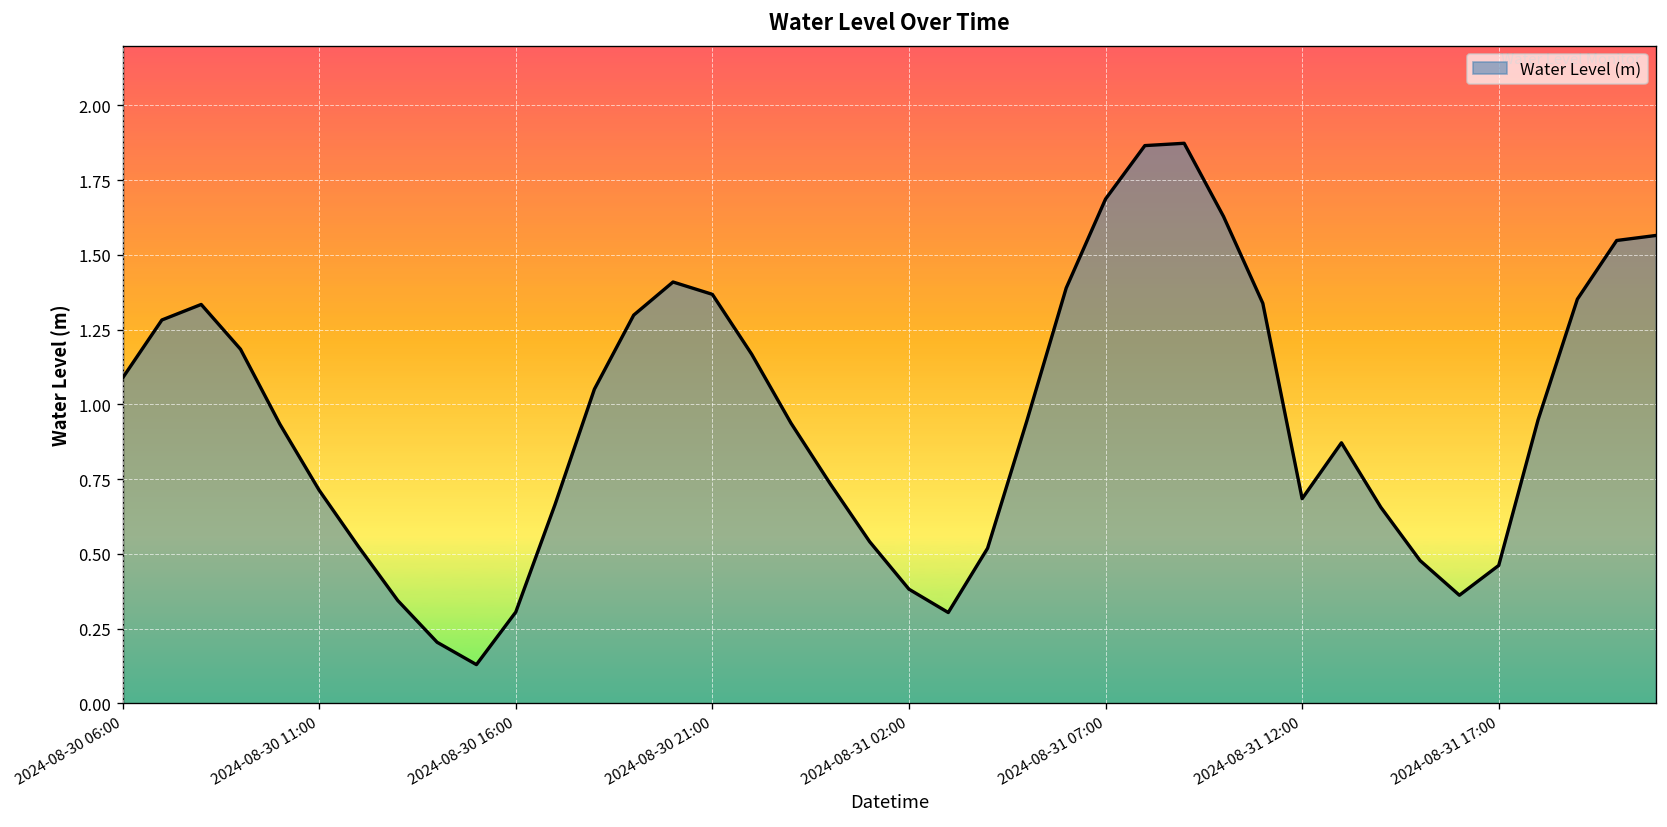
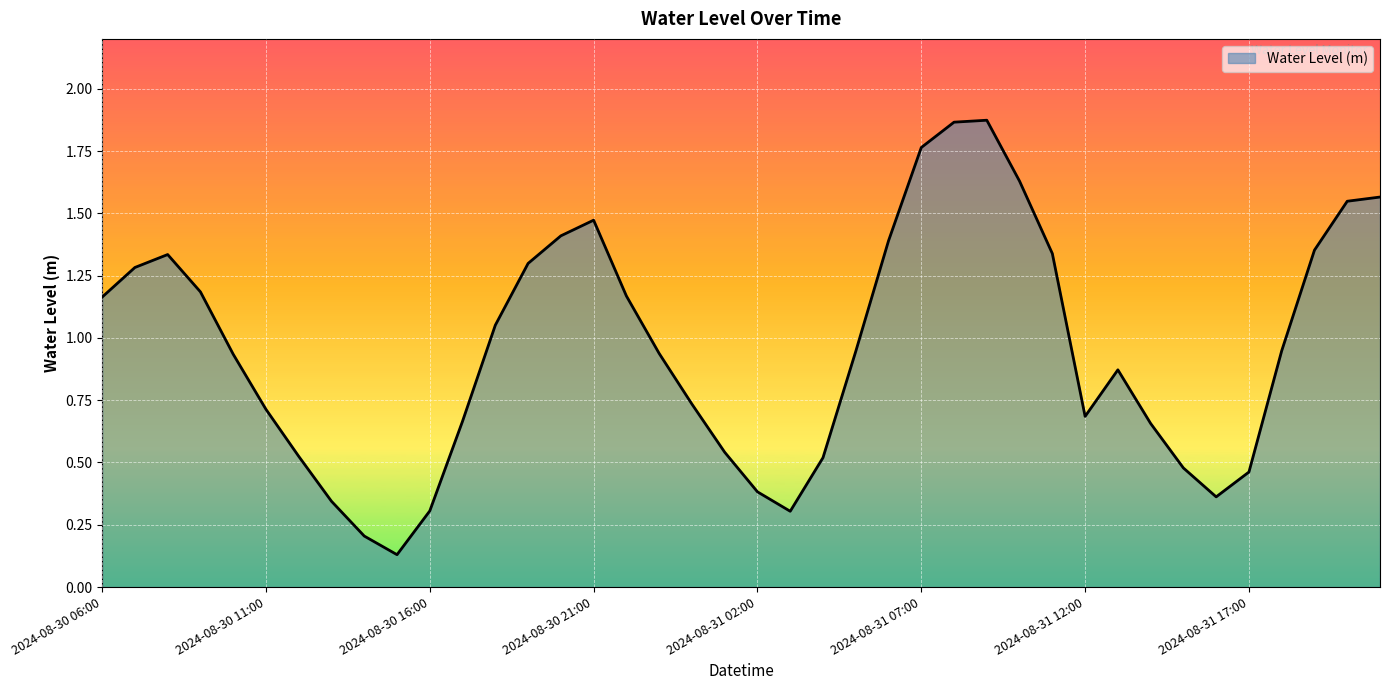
  {
-   "2024-08-30 06:00": 1.09,
+   "2024-08-30 06:00": 1.16,
    "2024-08-30 11:00": 0.71,
    "2024-08-30 16:00": 0.31,
-   "2024-08-30 21:00": 1.37,
+   "2024-08-30 21:00": 1.47,
    "2024-08-31 02:00": 0.38,
-   "2024-08-31 07:00": 1.69,
+   "2024-08-31 07:00": 1.76,
    "2024-08-31 12:00": 0.68,
    "2024-08-31 17:00": 0.46
  }
